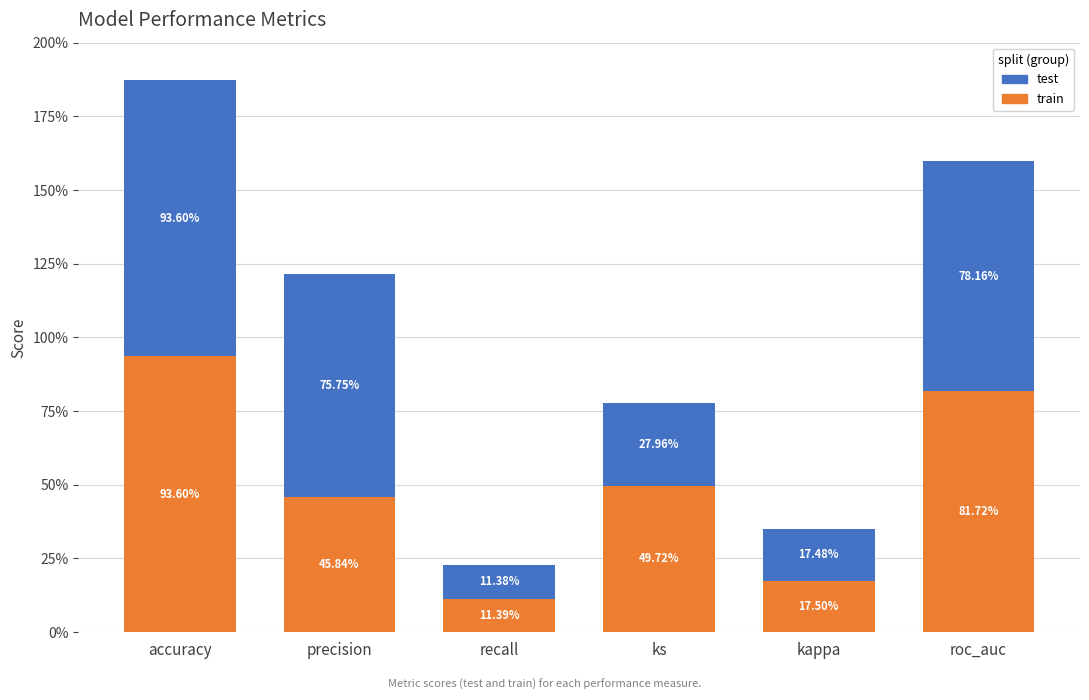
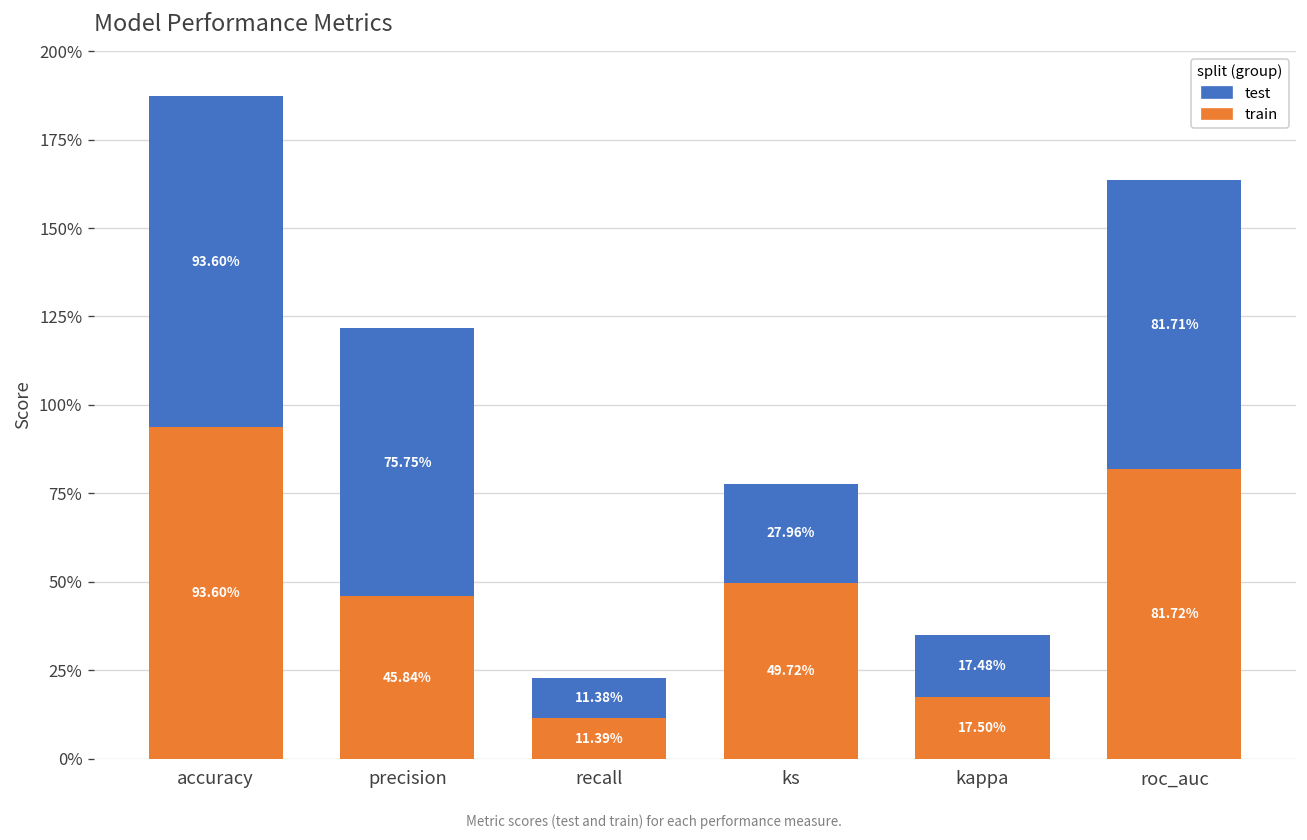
  {
    "train": {
      "accuracy": "93.60%",
      "precision": "45.84%",
      "recall": "11.39%",
      "ks": "49.72%",
      "kappa": "17.50%",
      "roc_auc": "81.72%"
    },
    "test": {
      "accuracy": "93.60%",
      "precision": "75.75%",
      "recall": "11.38%",
      "ks": "27.96%",
      "kappa": "17.48%",
-     "roc_auc": "78.16%"
+     "roc_auc": "81.71%"
    }
  }
